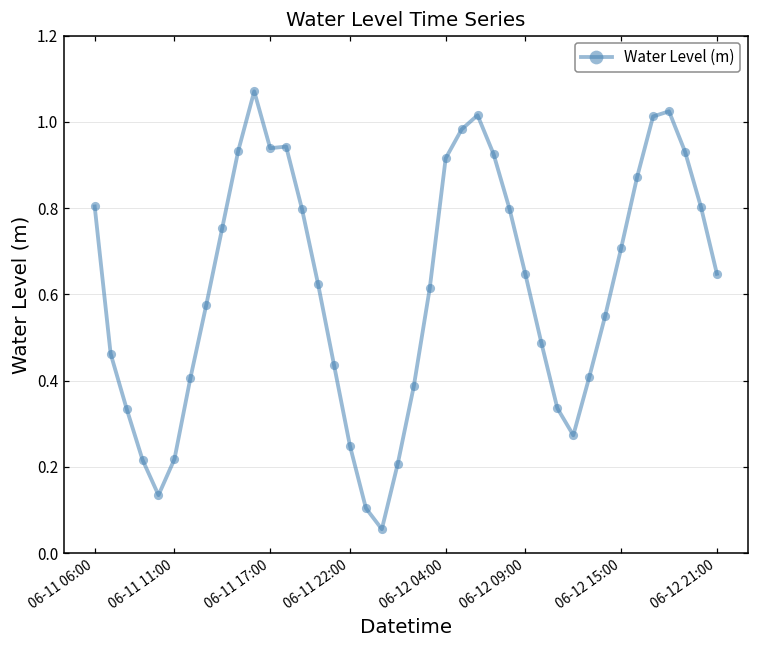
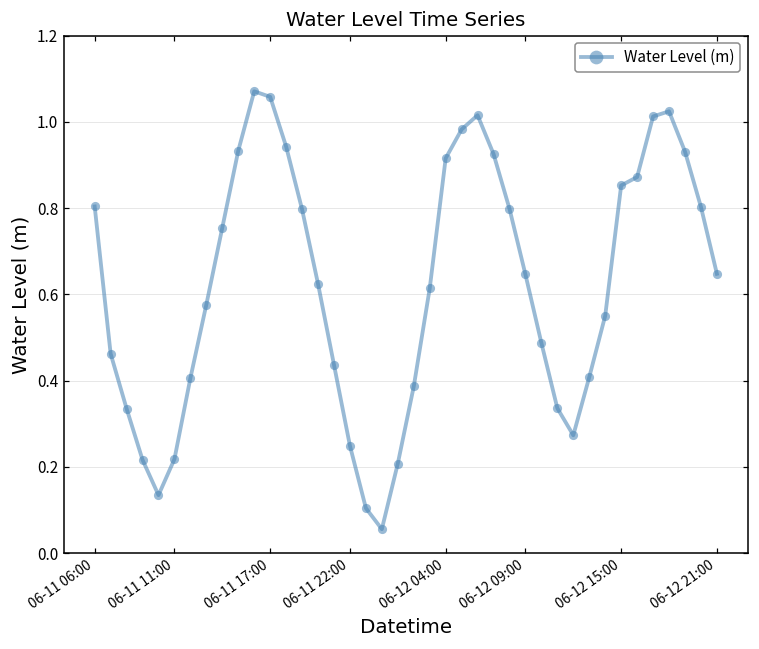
  {
    "06-11 06:00": 0.80,
    "06-11 11:00": 0.22,
-   "06-11 17:00": 0.94,
+   "06-11 17:00": 1.06,
    "06-11 22:00": 0.25,
    "06-12 04:00": 0.92,
    "06-12 09:00": 0.65,
-   "06-12 15:00": 0.71,
+   "06-12 15:00": 0.85,
    "06-12 21:00": 0.65
  }
